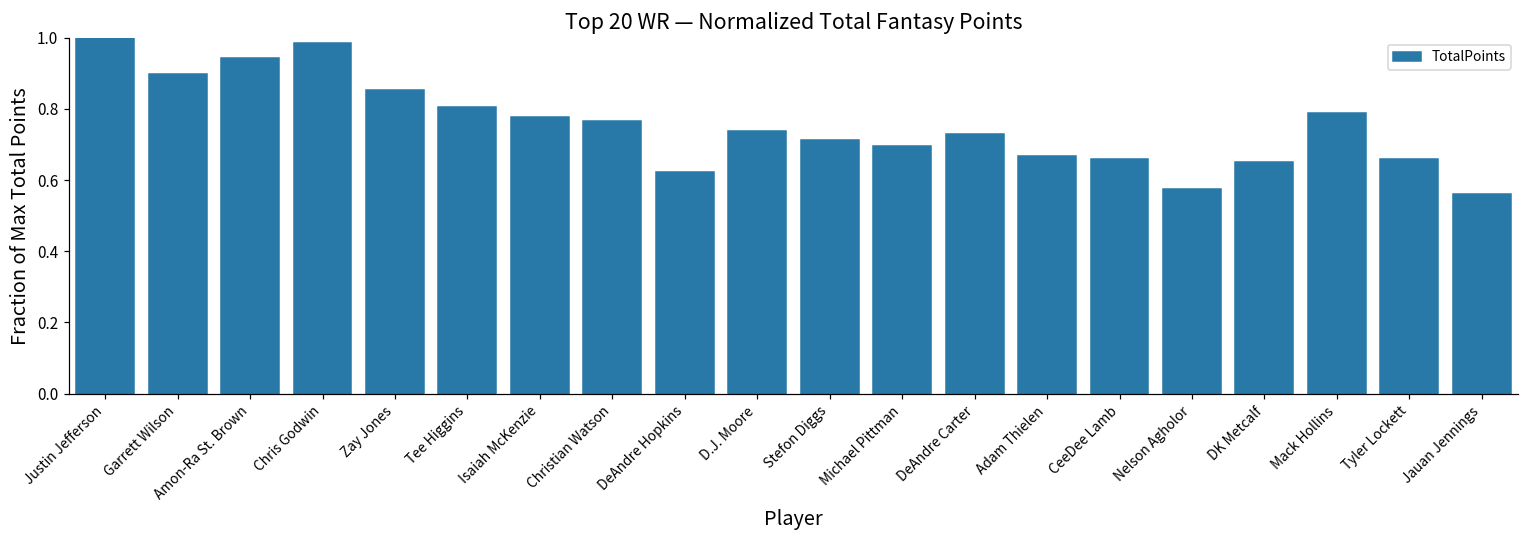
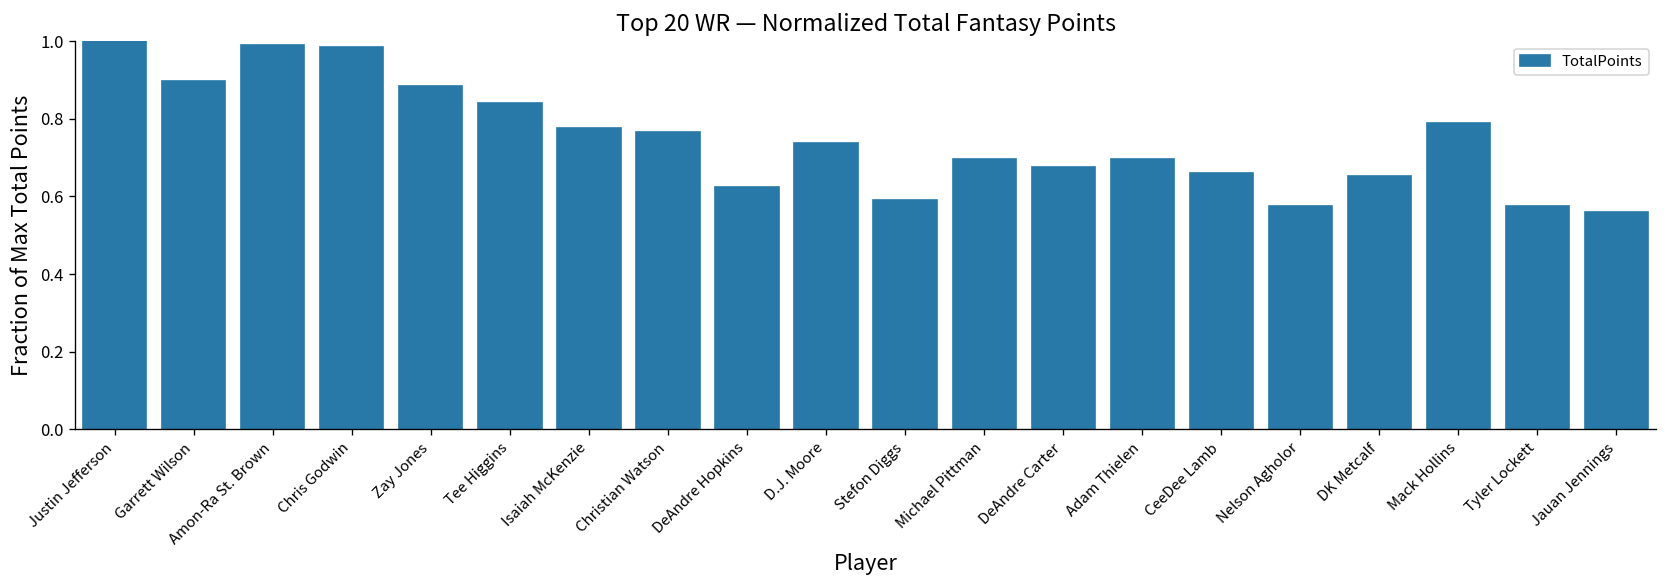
  {
    "Justin Jefferson": 1.00,
    "Garrett Wilson": 0.90,
-   "Amon-Ra St. Brown": 0.94,
+   "Amon-Ra St. Brown": 0.99,
    "Chris Godwin": 0.99,
-   "Zay Jones": 0.85,
-   "Tee Higgins": 0.81,
+   "Zay Jones": 0.89,
+   "Tee Higgins": 0.84,
    "Isaiah McKenzie": 0.78,
    "Christian Watson": 0.76,
    "DeAndre Hopkins": 0.62,
    "D.J. Moore": 0.74,
-   "Stefon Diggs": 0.71,
+   "Stefon Diggs": 0.59,
    "Michael Pittman": 0.70,
-   "DeAndre Carter": 0.73,
-   "Adam Thielen": 0.67,
+   "DeAndre Carter": 0.68,
+   "Adam Thielen": 0.70,
    "CeeDee Lamb": 0.66,
    "Nelson Agholor": 0.58,
    "DK Metcalf": 0.65,
    "Mack Hollins": 0.79,
-   "Tyler Lockett": 0.66,
+   "Tyler Lockett": 0.58,
    "Jauan Jennings": 0.56
  }
